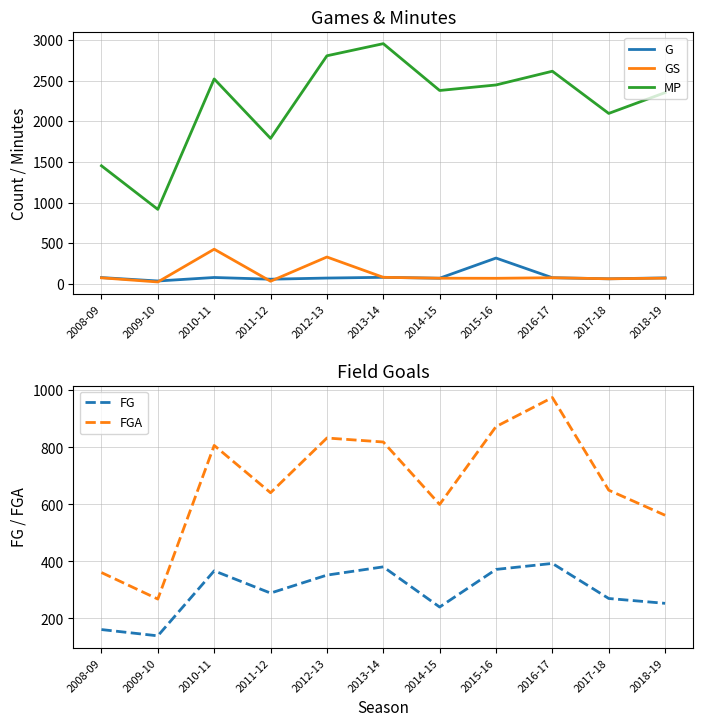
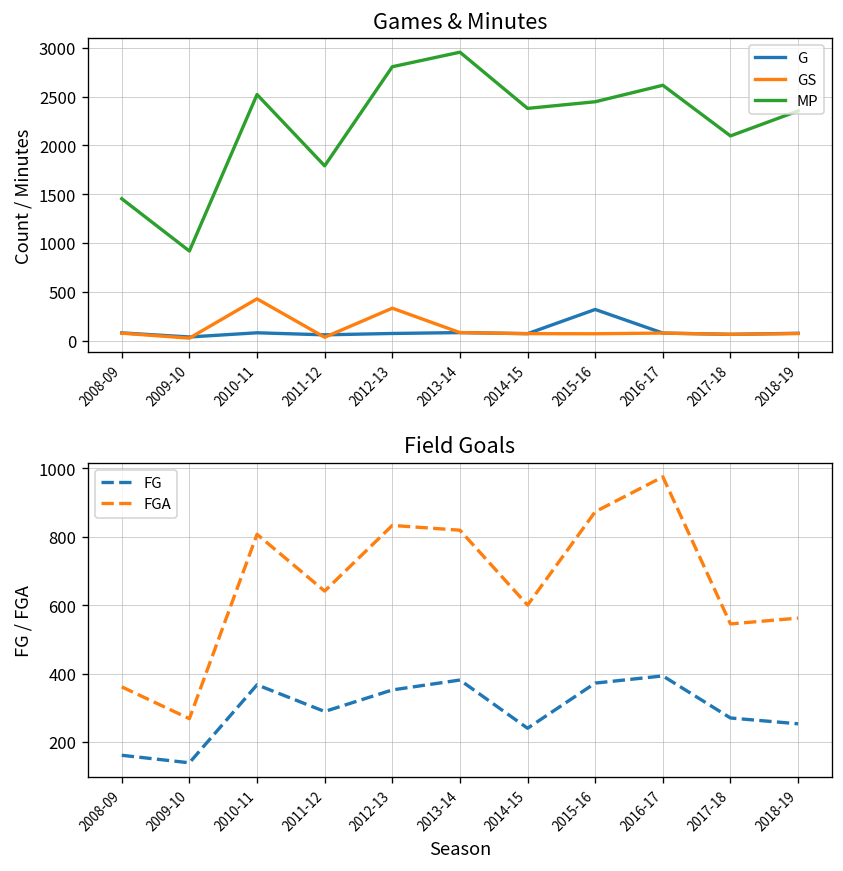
  {
    "Games & Minutes": {
      "G": {
        "2010-11": 100,
        "2012-13": 100,
        "2015-16": 300
      },
      "GS": {
        "2010-11": 400,
        "2012-13": 300,
        "2015-16": 100
      },
      "MP": {
        "2008-09": 1500,
        "2009-10": 900,
        "2010-11": 2500,
        "2011-12": 1800,
        "2012-13": 2800,
        "2013-14": 3000,
        "2014-15": 2400,
        "2015-16": 2400,
        "2016-17": 2600,
        "2017-18": 2100
      }
    },
    "Field Goals": {
      "FG": {
        "2008-09": 160,
        "2009-10": 140,
        "2010-11": 370,
        "2011-12": 290,
        "2012-13": 350,
        "2013-14": 380,
        "2014-15": 240,
        "2015-16": 370,
        "2016-17": 390,
        "2017-18": 270,
        "2018-19": 250
      },
      "FGA": {
        "2008-09": 360,
        "2009-10": 270,
        "2010-11": 810,
        "2011-12": 640,
        "2012-13": 830,
        "2013-14": 820,
        "2014-15": 600,
        "2015-16": 870,
        "2016-17": 980,
-       "2017-18": 650,
+       "2017-18": 550,
        "2018-19": 560
      }
    }
  }
